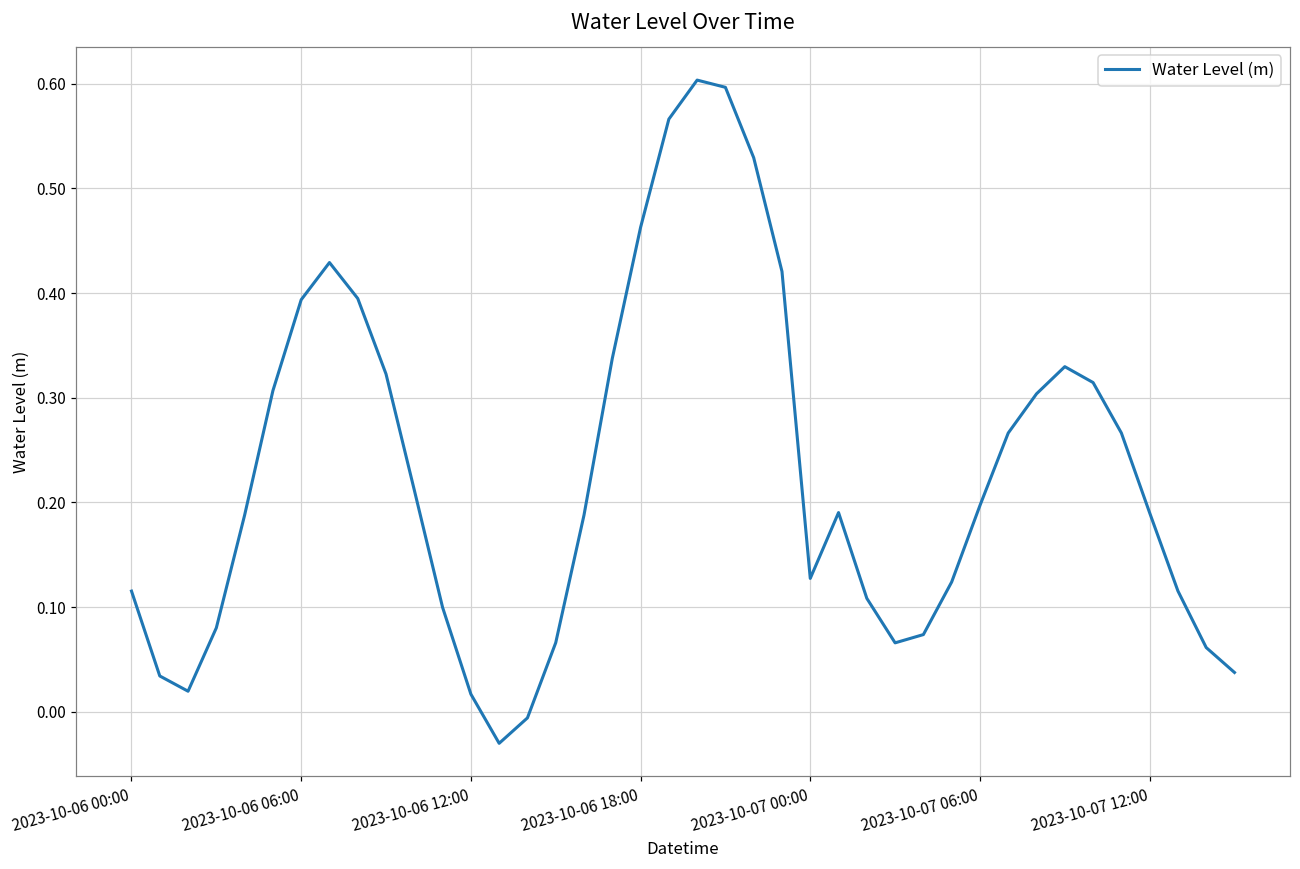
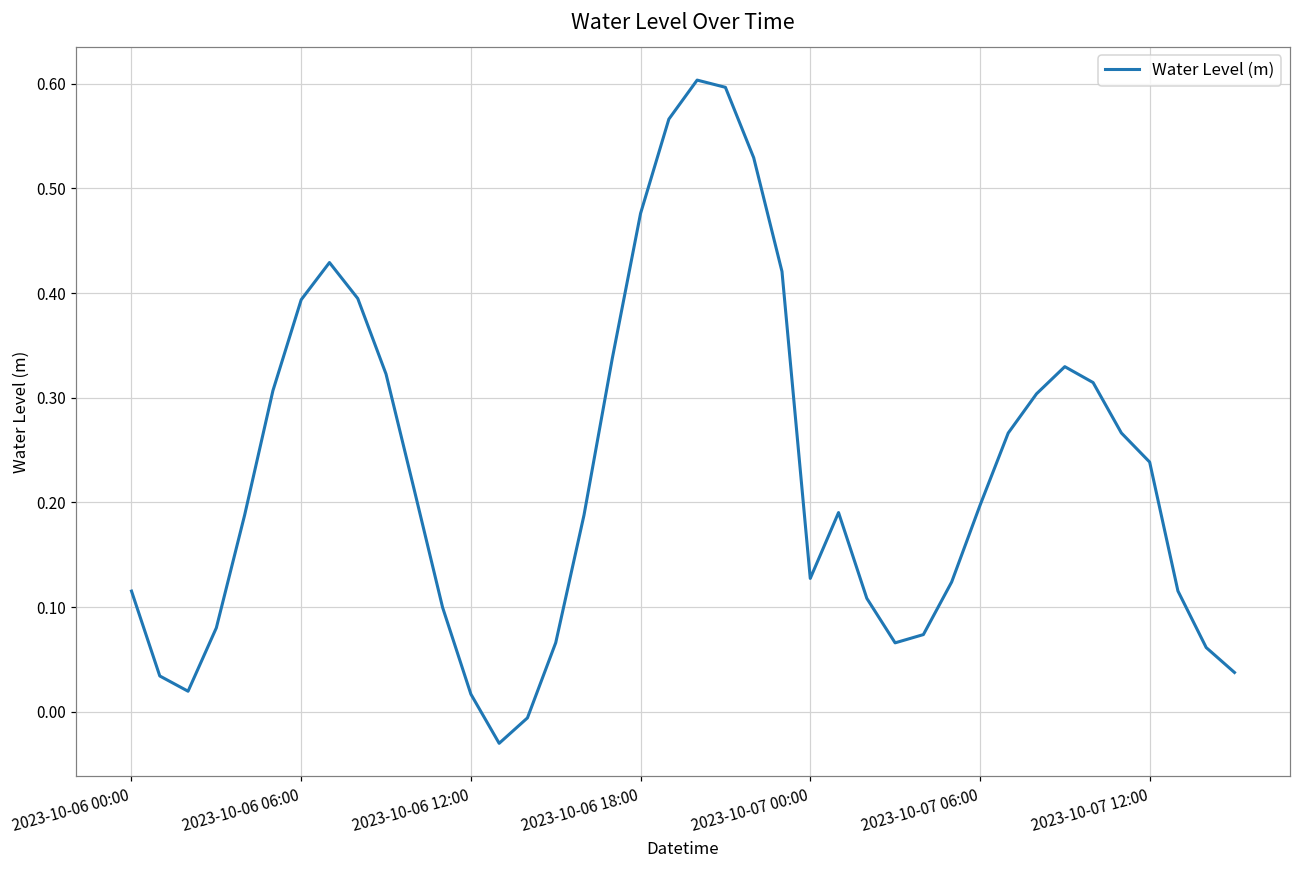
  {
    "2023-10-06 00:00": 0.12,
    "2023-10-06 06:00": 0.39,
    "2023-10-06 12:00": 0.02,
-   "2023-10-06 18:00": 0.46,
+   "2023-10-06 18:00": 0.48,
    "2023-10-07 00:00": 0.13,
    "2023-10-07 06:00": 0.20,
-   "2023-10-07 12:00": 0.19
+   "2023-10-07 12:00": 0.24
  }
